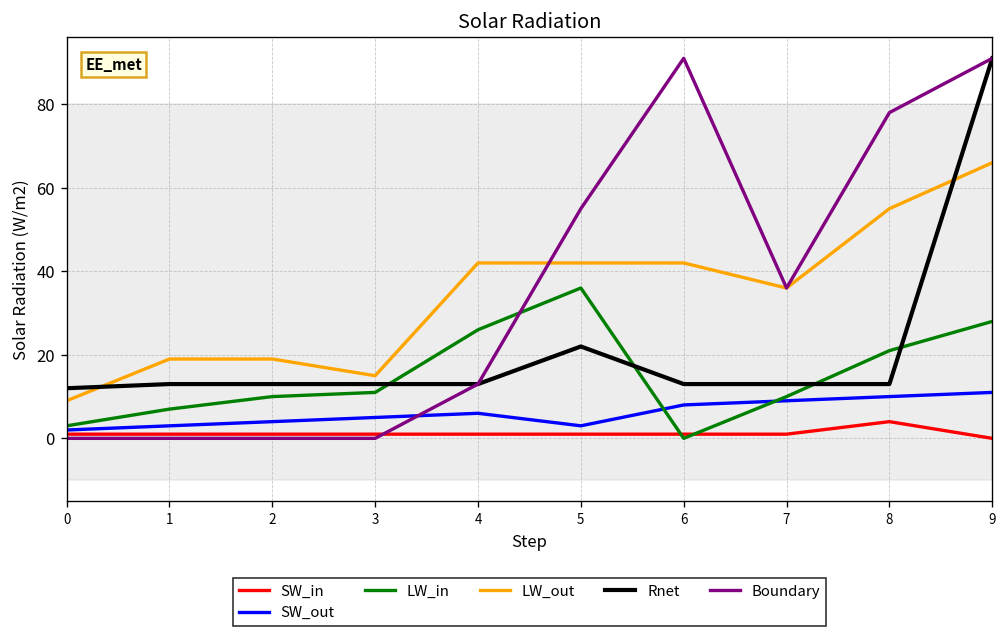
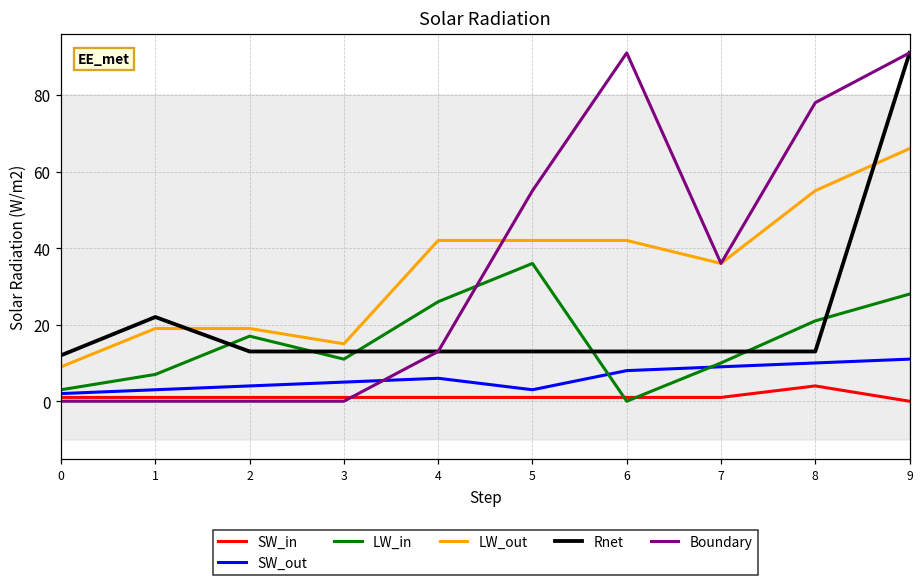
  {
    "SW_in": {
      "0": 1,
      "1": 1,
      "2": 1,
      "3": 1,
      "4": 1,
      "5": 1,
      "6": 1,
      "7": 1,
      "8": 4,
      "9": 0
    },
    "SW_out": {
      "0": 2,
      "1": 3,
      "2": 4,
      "3": 5,
      "4": 6,
      "5": 3,
      "6": 8,
      "7": 9,
      "8": 10,
      "9": 11
    },
    "LW_in": {
      "0": 3,
      "1": 7,
-     "2": 10,
+     "2": 17,
      "3": 11,
      "4": 26,
      "5": 36,
      "6": 0,
      "7": 10,
      "8": 21,
      "9": 28
    },
    "LW_out": {
      "0": 9,
      "1": 19,
      "2": 19,
      "3": 15,
      "4": 42,
      "5": 42,
      "6": 42,
      "8": 55,
      "9": 66
    },
    "Rnet": {
      "0": 12,
-     "1": 13,
+     "1": 22,
      "2": 13,
      "3": 13,
-     "5": 22,
+     "5": 13,
      "6": 13,
      "7": 13,
      "8": 13
    },
    "Boundary": {
      "0": 0,
      "1": 0,
      "2": 0,
      "3": 0,
      "5": 55,
      "6": 91,
      "8": 78
    }
  }
